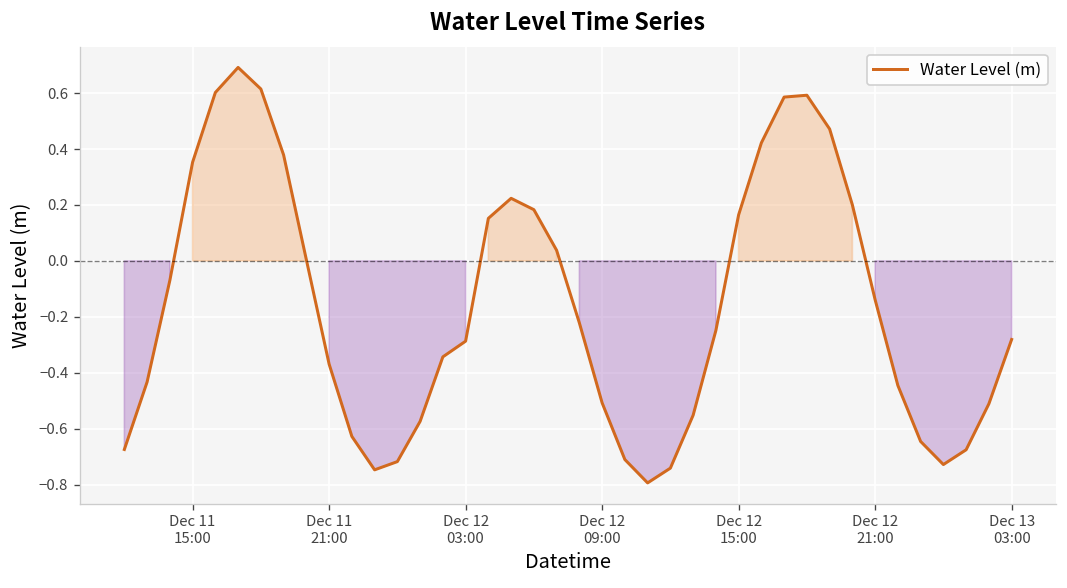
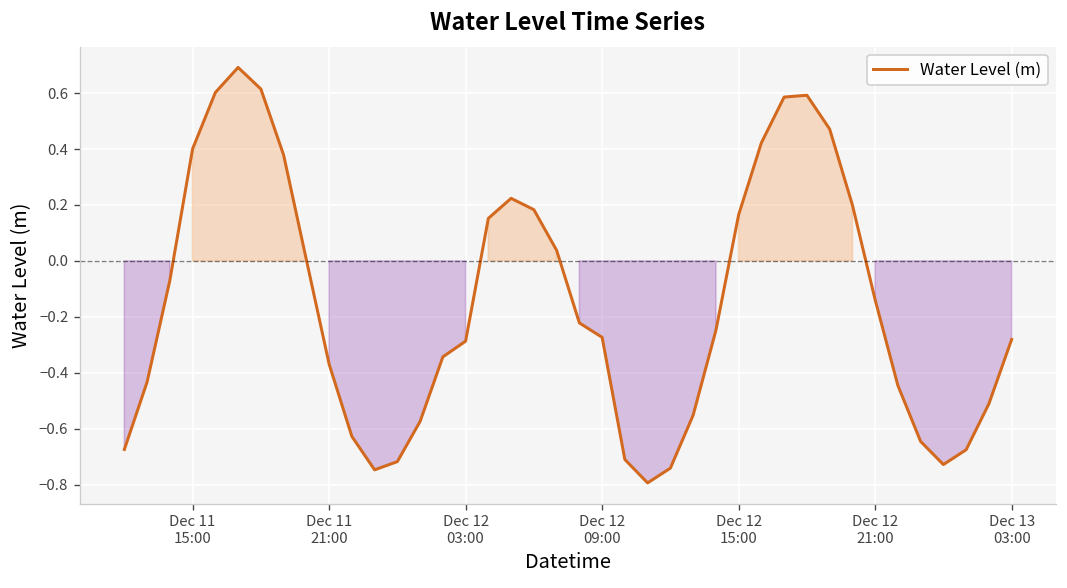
  {
-   "Dec 11 15:00": 0.35,
+   "Dec 11 15:00": 0.40,
    "Dec 11 21:00": -0.37,
    "Dec 12 03:00": -0.29,
-   "Dec 12 09:00": -0.51,
+   "Dec 12 09:00": -0.27,
    "Dec 12 15:00": 0.16,
    "Dec 12 21:00": -0.14,
    "Dec 13 03:00": -0.28
  }
